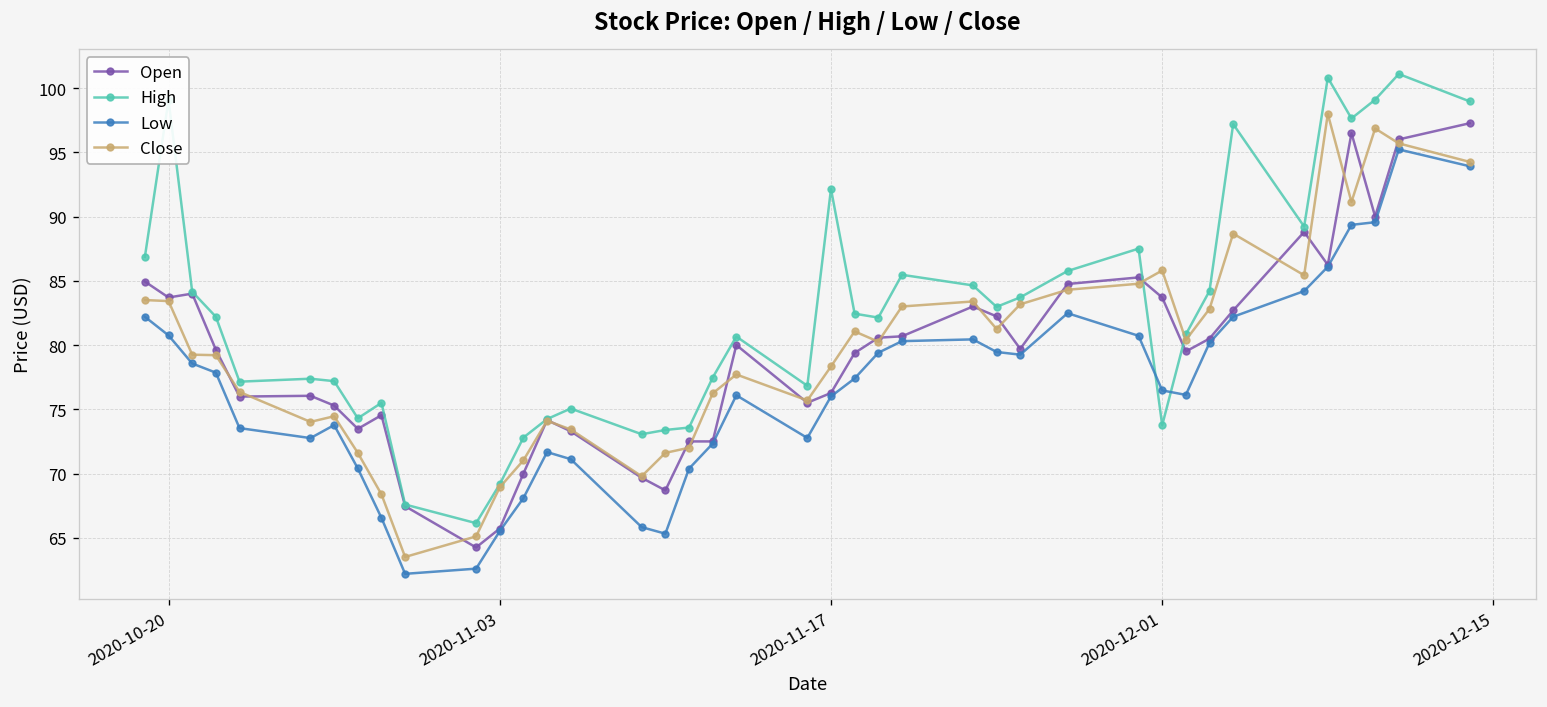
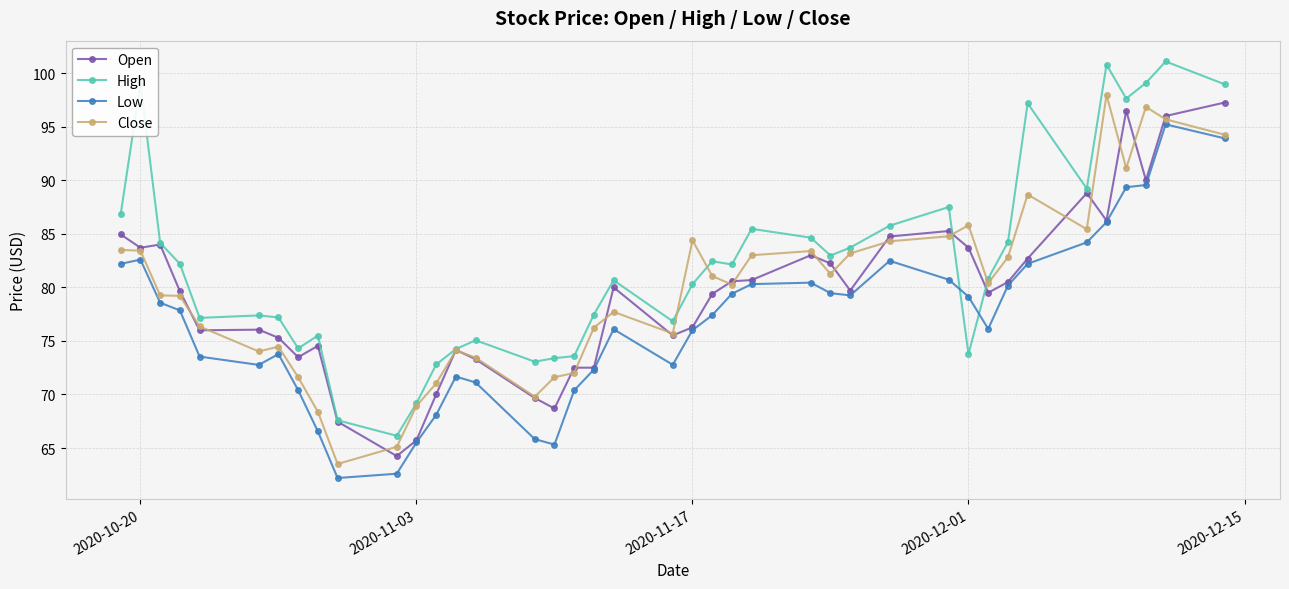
  {
    "Open": {
      "2020-10-20": 83.7,
      "2020-11-17": 76.3,
      "2020-12-01": 83.7
    },
    "High": {
      "2020-11-03": 69.2,
-     "2020-11-17": 92.1,
+     "2020-11-17": 80.3,
      "2020-12-01": 73.8
    },
    "Low": {
-     "2020-10-20": 80.8,
+     "2020-10-20": 82.6,
      "2020-11-17": 76.0,
-     "2020-12-01": 76.5
+     "2020-12-01": 79.1
    },
    "Close": {
      "2020-10-20": 83.4,
      "2020-11-03": 68.9,
-     "2020-11-17": 78.3,
+     "2020-11-17": 84.4,
      "2020-12-01": 85.8
    }
  }
